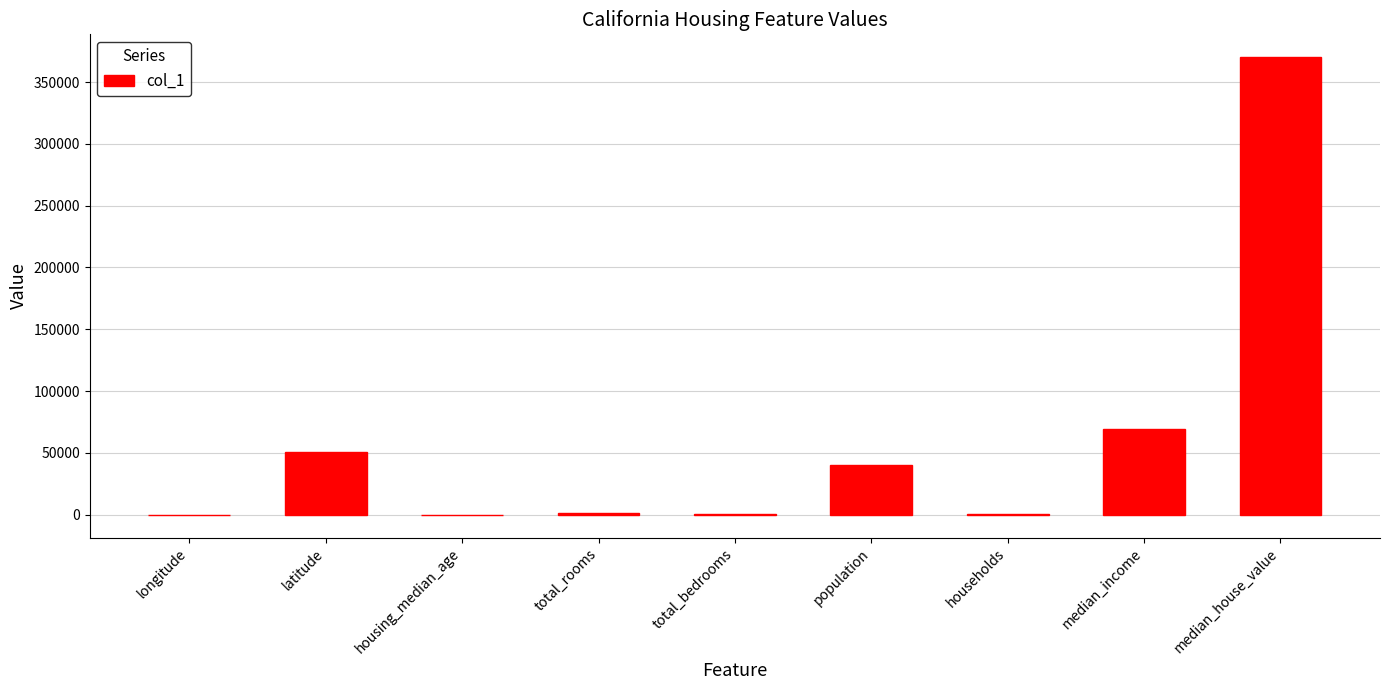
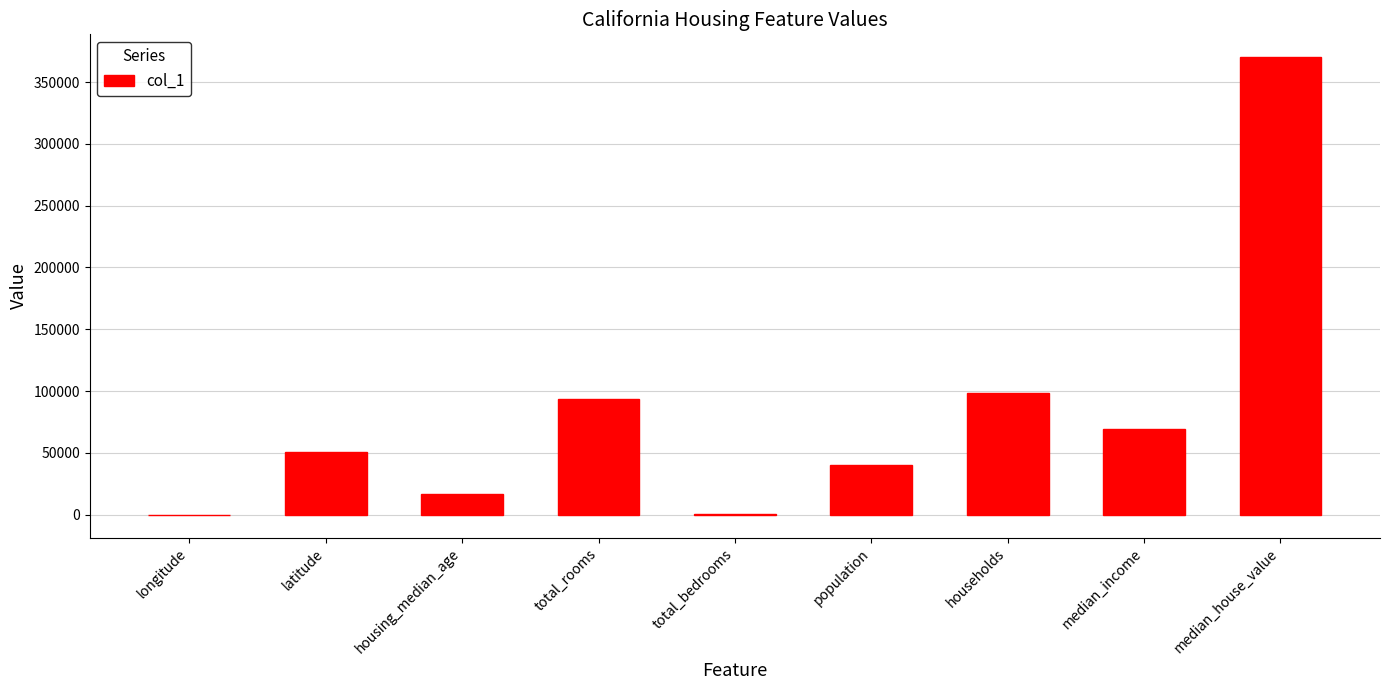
  {
    "latitude": 50000,
-   "housing_median_age": 0,
-   "total_rooms": 2000,
+   "housing_median_age": 17000,
+   "total_rooms": 94000,
    "population": 41000,
-   "households": 0,
+   "households": 98000,
    "median_income": 70000,
    "median_house_value": 370000
  }
